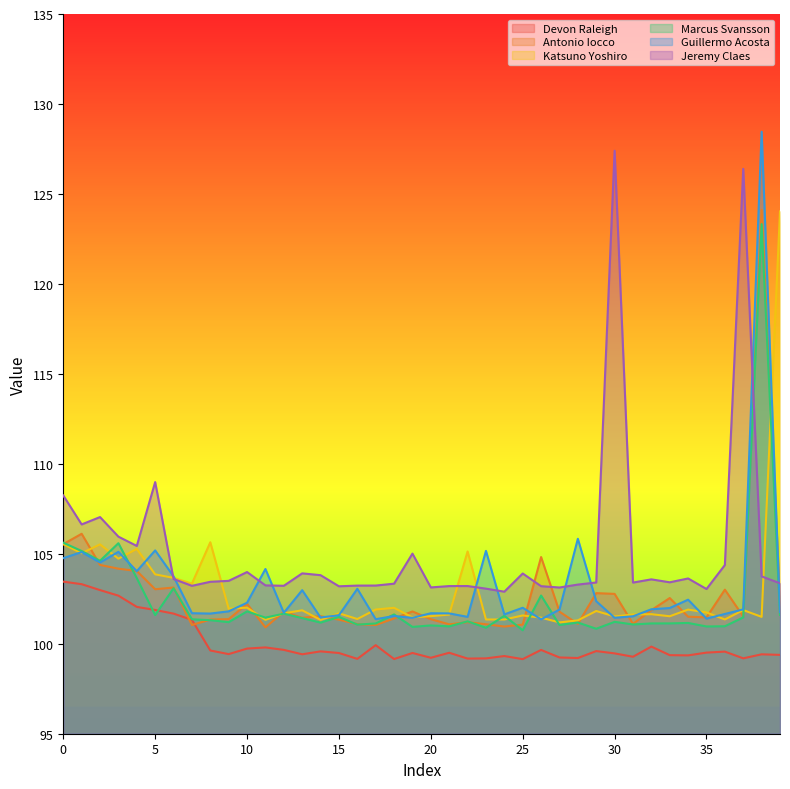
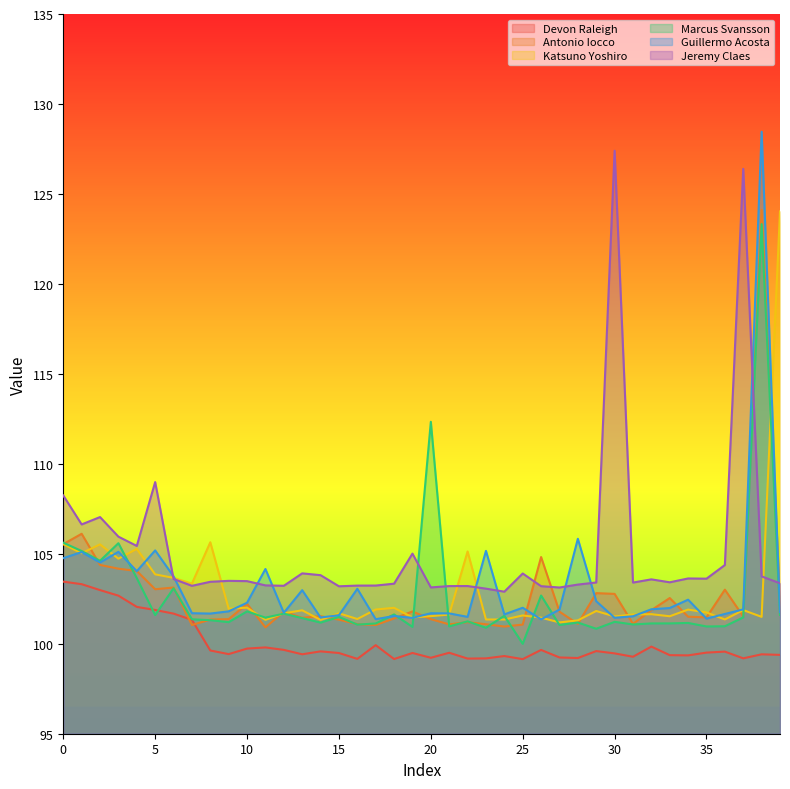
  {
    "Marcus Svansson": {
      "5": 101.6,
      "10": 101.8,
-     "20": 101.0,
-     "25": 100.7,
+     "20": 112.3,
+     "25": 100.0,
      "30": 101.2,
      "35": 101.0
    },
    "Guillermo Acosta": {
      "0": 104.8,
      "5": 105.2,
      "20": 101.7,
      "25": 102.0
    },
    "Jeremy Claes": {
      "0": 108.2,
      "5": 109.0,
-     "10": 104.0,
+     "10": 103.5,
      "15": 103.2,
      "20": 103.1,
      "25": 103.9,
      "30": 127.4,
-     "35": 103.0
+     "35": 103.6
    }
  }
